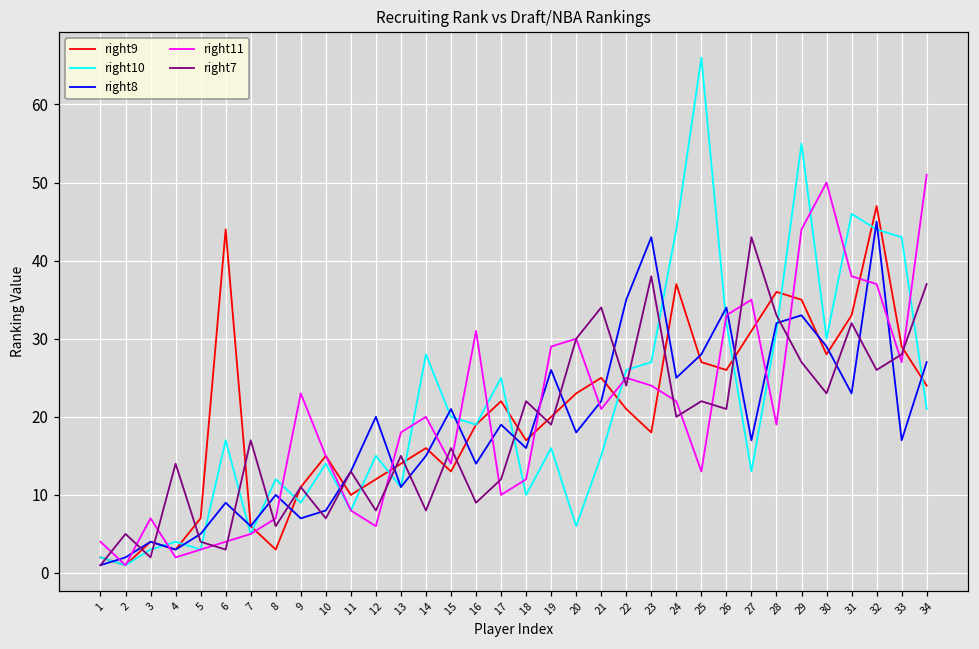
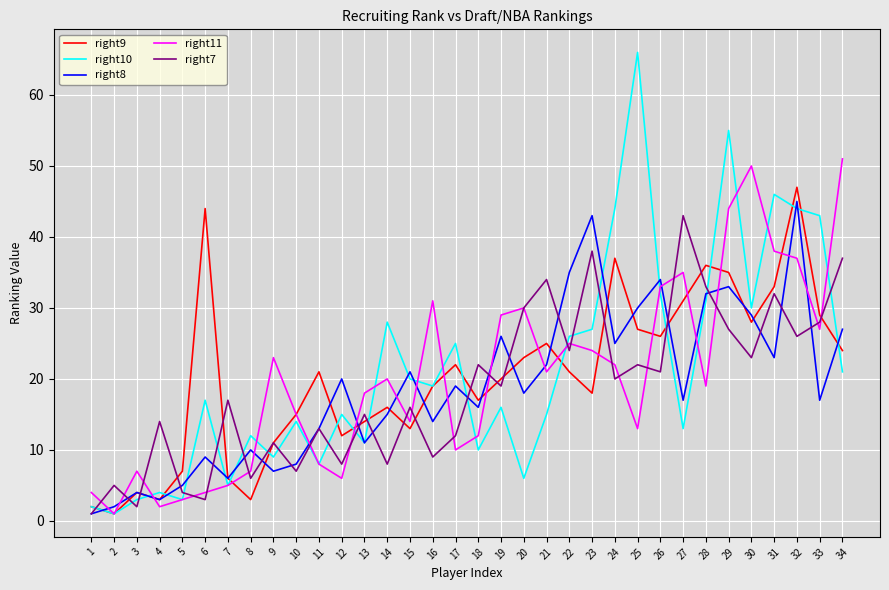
  {
    "right9": {
      "5": 7,
      "6": 44,
      "8": 3,
-     "11": 10,
+     "11": 21,
      "12": 12,
      "13": 14,
      "14": 16,
      "15": 13,
      "17": 22,
      "18": 17,
      "19": 20,
      "20": 23,
      "21": 25,
      "22": 21,
      "23": 18,
      "24": 37,
      "25": 27,
      "26": 26,
      "27": 31,
      "28": 36,
      "29": 35,
      "30": 28,
      "31": 33,
      "32": 47,
      "33": 29,
      "34": 24
    },
    "right10": {
      "3": 3,
      "4": 4,
      "6": 17,
      "8": 12,
      "9": 9,
      "10": 14,
      "12": 15,
      "14": 28,
      "15": 20,
      "17": 25,
      "18": 10,
      "19": 16,
      "20": 6,
      "21": 15,
      "22": 26,
      "23": 27,
      "24": 44,
      "25": 66,
      "26": 32,
      "27": 13,
      "28": 31,
      "29": 55,
      "30": 30,
      "31": 46,
      "32": 44,
      "33": 43,
      "34": 21
    },
    "right8": {
      "2": 2,
      "5": 5,
      "6": 9,
      "8": 10,
      "9": 7,
      "10": 8,
      "12": 20,
      "14": 15,
      "15": 21,
      "16": 14,
      "17": 19,
      "18": 16,
      "19": 26,
      "20": 18,
      "21": 22,
      "22": 35,
      "23": 43,
      "24": 25,
-     "25": 28,
+     "25": 30,
      "26": 34,
      "27": 17,
      "28": 32,
      "29": 33,
      "30": 29,
      "31": 23,
      "32": 45,
      "33": 17,
      "34": 27
    },
    "right11": {
      "1": 4,
      "3": 7,
      "4": 2,
      "6": 4,
      "8": 7,
      "9": 23,
      "12": 6,
      "13": 18,
      "14": 20,
      "15": 14,
      "16": 31,
      "17": 10,
      "18": 12,
      "19": 29,
      "21": 21,
      "22": 25,
      "23": 24,
      "24": 22,
      "25": 13,
      "26": 33,
      "27": 35,
      "28": 19,
      "29": 44,
      "30": 50,
      "31": 38,
      "32": 37,
      "33": 27,
      "34": 51
    },
    "right7": {
      "2": 5,
      "3": 2,
      "4": 14,
      "5": 4,
      "6": 3,
      "7": 17,
      "8": 6,
      "10": 7,
      "12": 8,
      "13": 15,
      "14": 8,
      "15": 16,
      "16": 9,
      "17": 12,
      "18": 22,
      "19": 19,
      "21": 34,
      "22": 24,
      "23": 38,
      "24": 20,
      "25": 22,
      "26": 21,
      "27": 43,
      "28": 33,
      "29": 27,
      "30": 23,
      "31": 32,
      "32": 26,
      "33": 28,
      "34": 37
    }
  }
